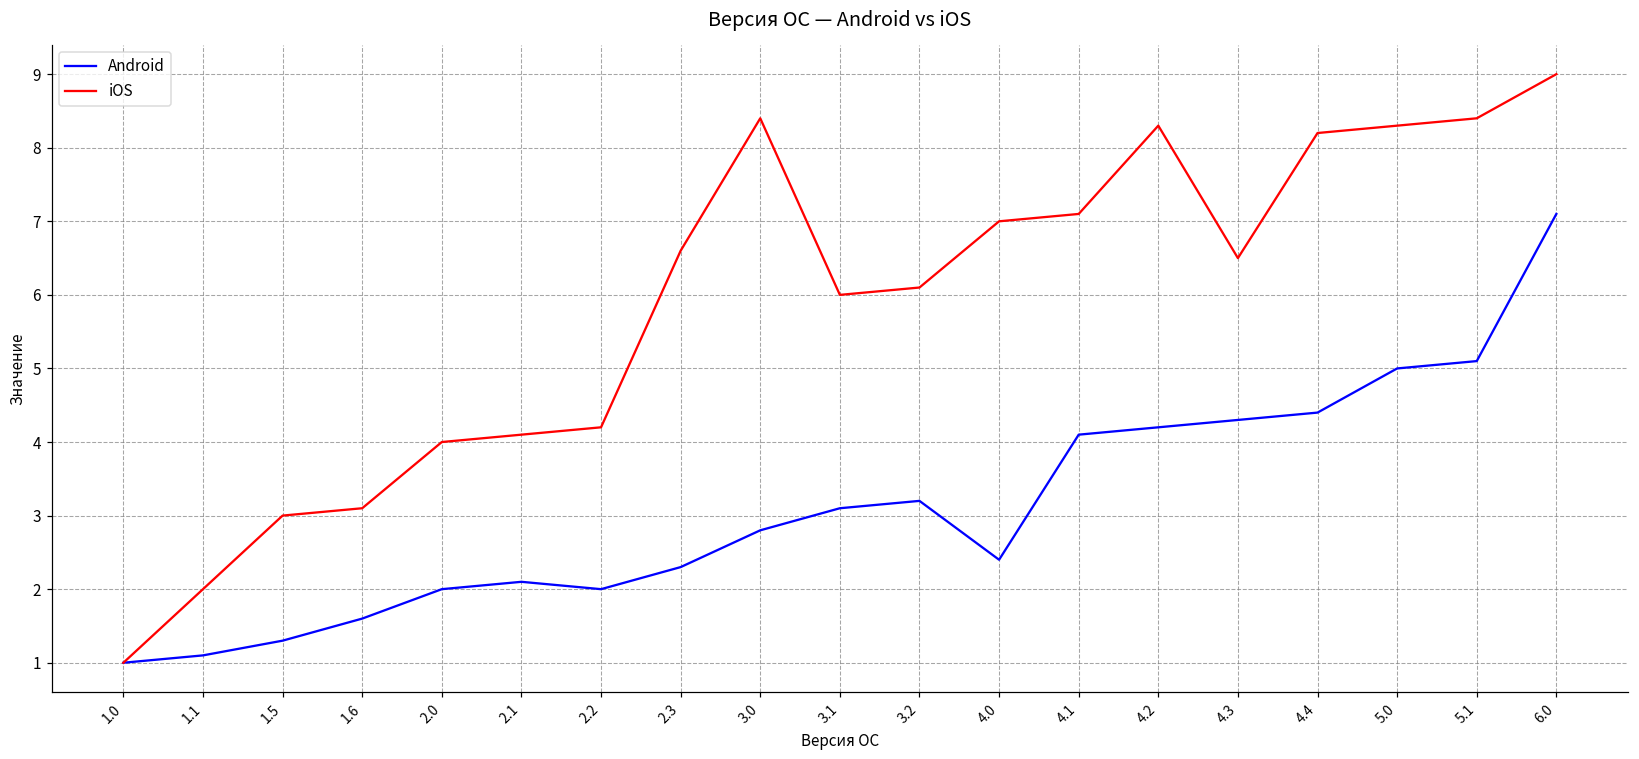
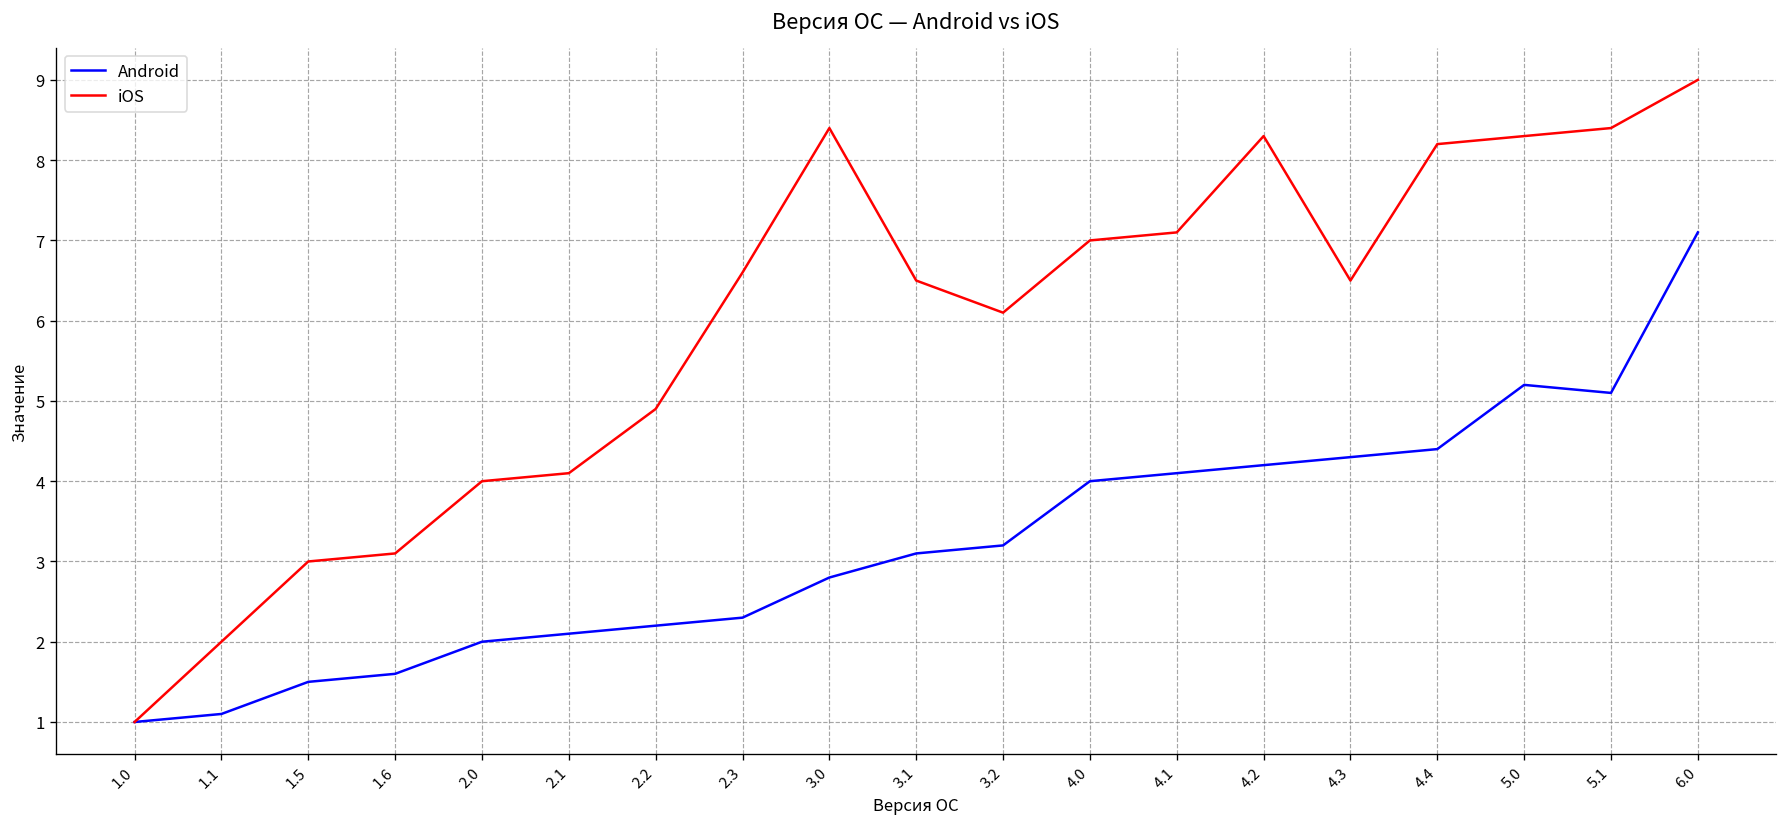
  {
    "Android": {
      "1.1": 1.1,
-     "1.5": 1.3,
+     "1.5": 1.5,
      "1.6": 1.6,
      "2.0": 2.0,
      "2.1": 2.1,
-     "2.2": 2.0,
+     "2.2": 2.2,
      "2.3": 2.3,
      "3.0": 2.8,
      "3.1": 3.1,
      "3.2": 3.2,
-     "4.0": 2.4,
+     "4.0": 4.0,
      "4.1": 4.1,
      "4.2": 4.2,
      "4.3": 4.3,
      "4.4": 4.4,
-     "5.0": 5.0,
+     "5.0": 5.2,
      "5.1": 5.1,
      "6.0": 7.1
    },
    "iOS": {
      "1.1": 2.0,
      "1.5": 3.0,
      "1.6": 3.1,
      "2.0": 4.0,
      "2.1": 4.1,
-     "2.2": 4.2,
+     "2.2": 4.9,
      "2.3": 6.6,
      "3.0": 8.4,
-     "3.1": 6.0,
+     "3.1": 6.5,
      "3.2": 6.1,
      "4.0": 7.0,
      "4.1": 7.1,
      "4.2": 8.3,
      "4.3": 6.5,
      "4.4": 8.2,
      "5.0": 8.3,
      "5.1": 8.4,
      "6.0": 9.0
    }
  }
